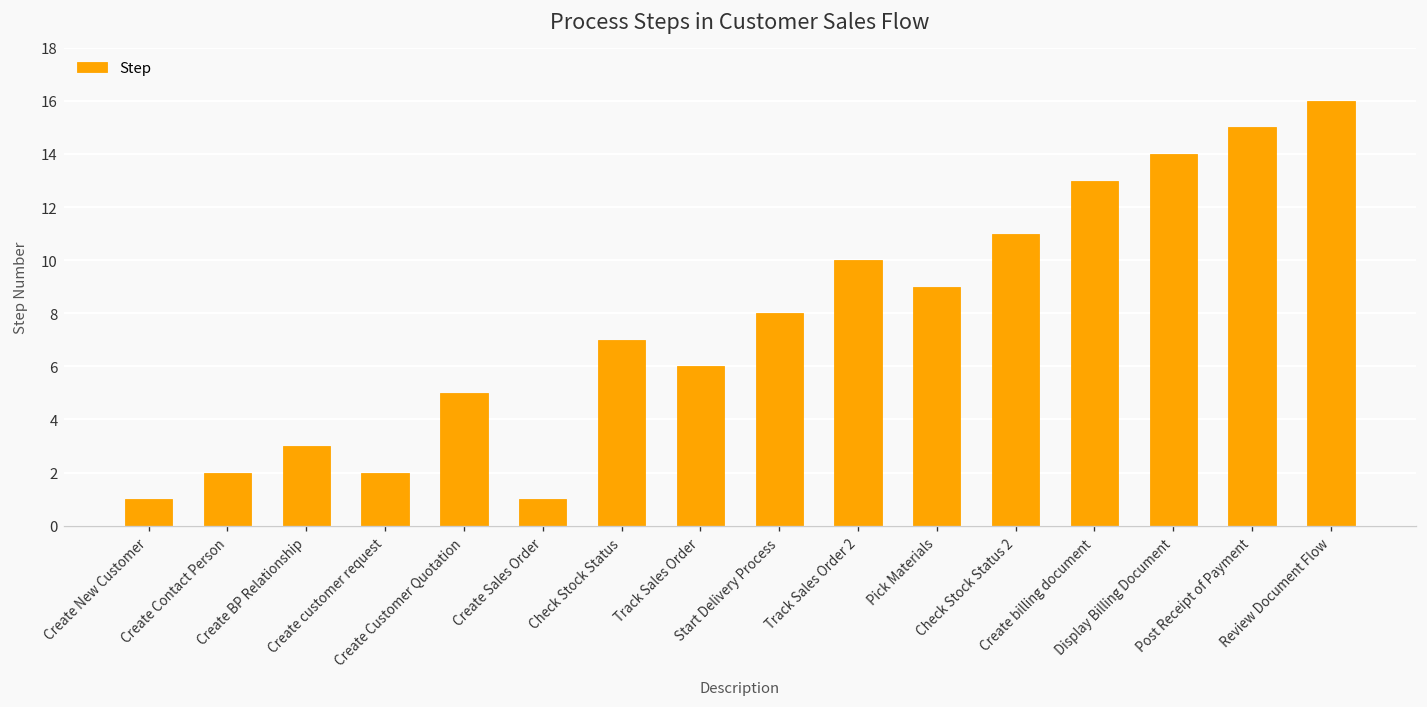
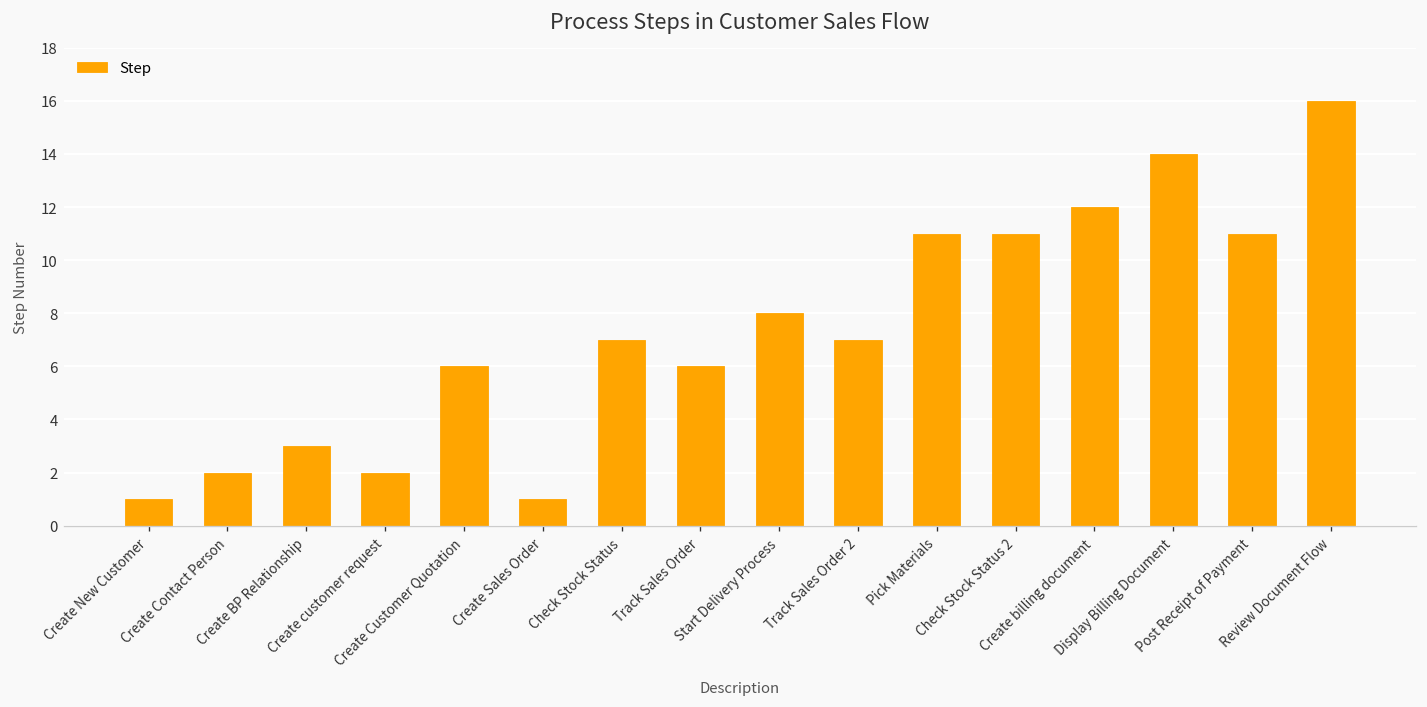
  {
    "Create New Customer": 1,
    "Create Contact Person": 2,
    "Create BP Relationship": 3,
    "Create customer request": 2,
-   "Create Customer Quotation": 5,
+   "Create Customer Quotation": 6,
    "Create Sales Order": 1,
    "Check Stock Status": 7,
    "Track Sales Order": 6,
    "Start Delivery Process": 8,
-   "Track Sales Order 2": 10,
-   "Pick Materials": 9,
+   "Track Sales Order 2": 7,
+   "Pick Materials": 11,
    "Check Stock Status 2": 11,
-   "Create billing document": 13,
+   "Create billing document": 12,
    "Display Billing Document": 14,
-   "Post Receipt of Payment": 15,
+   "Post Receipt of Payment": 11,
    "Review Document Flow": 16
  }
